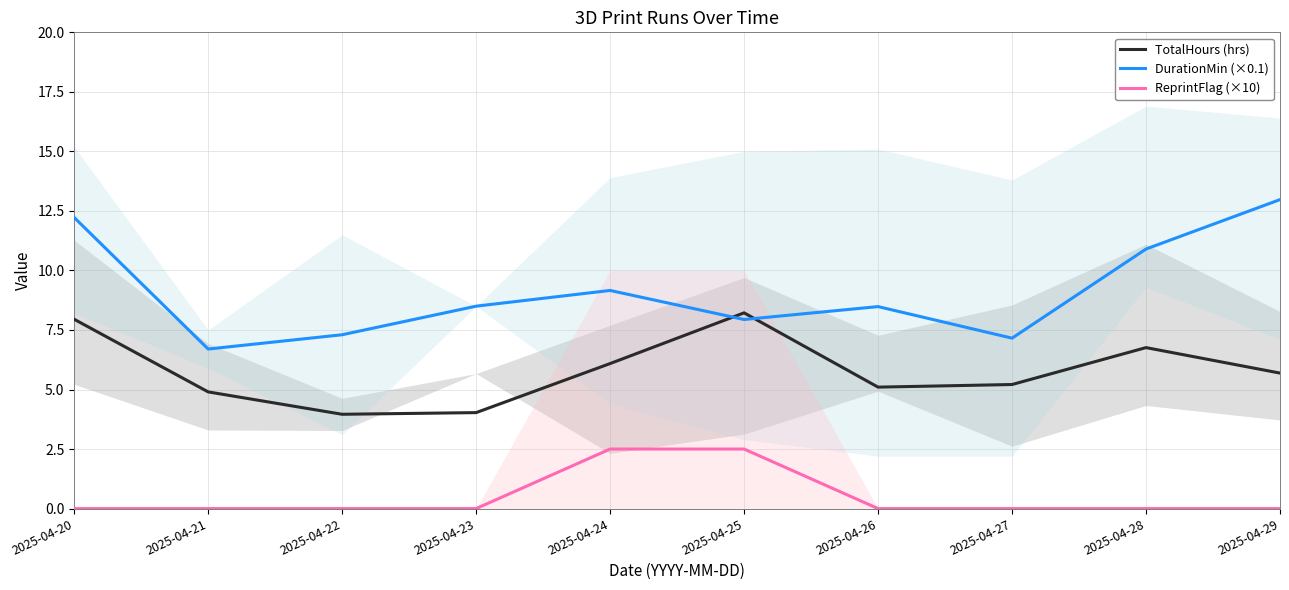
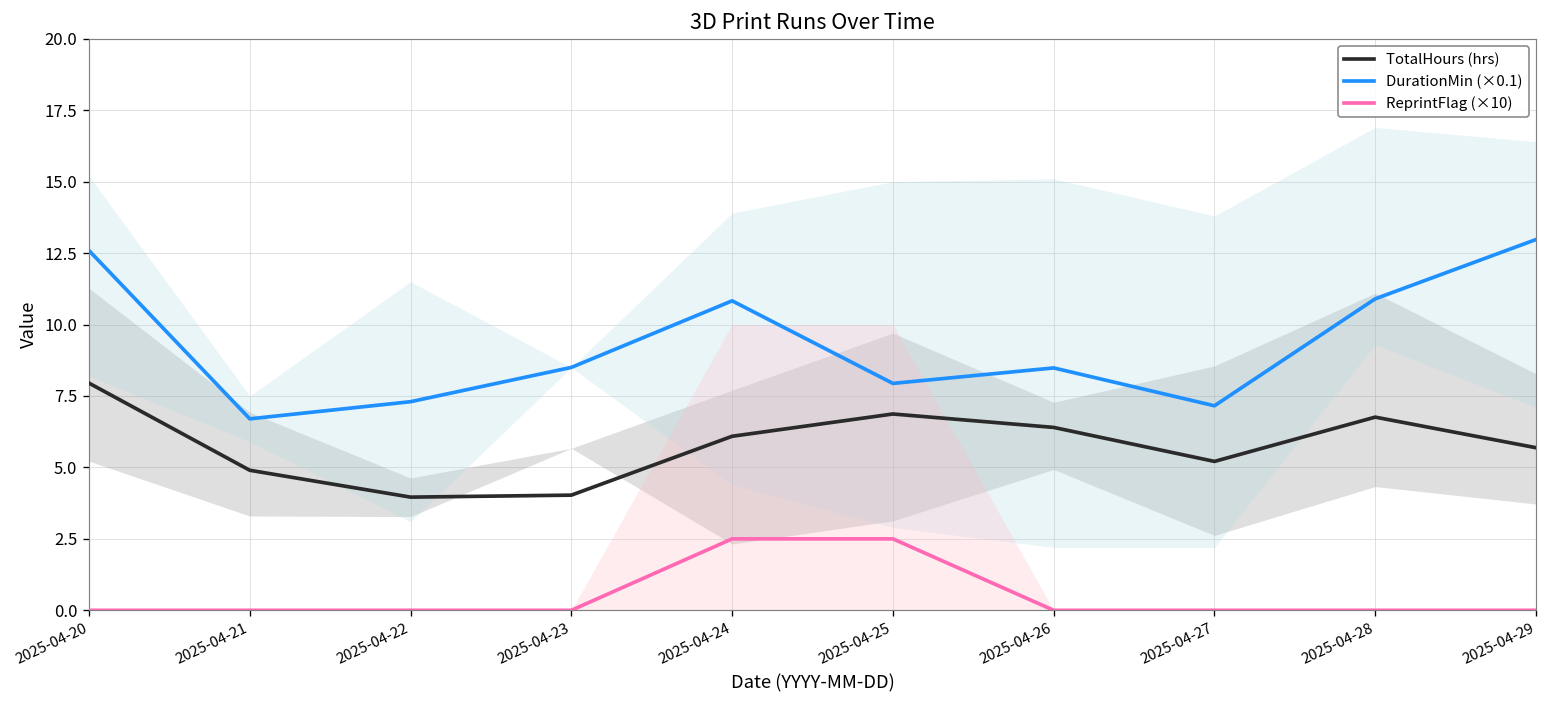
  {
    "TotalHours (hrs)": {
      "2025-04-20": 8.0,
      "2025-04-21": 4.9,
      "2025-04-22": 4.0,
      "2025-04-23": 4.0,
      "2025-04-24": 6.1,
-     "2025-04-25": 8.2,
-     "2025-04-26": 5.1,
+     "2025-04-25": 6.9,
+     "2025-04-26": 6.4,
      "2025-04-27": 5.2,
      "2025-04-28": 6.8,
      "2025-04-29": 5.7
    },
    "DurationMin (×0.1)": {
-     "2025-04-20": 12.2,
+     "2025-04-20": 12.6,
      "2025-04-21": 6.7,
      "2025-04-22": 7.3,
-     "2025-04-24": 9.2,
+     "2025-04-24": 10.8,
      "2025-04-25": 7.9,
      "2025-04-26": 8.5,
      "2025-04-27": 7.2,
      "2025-04-28": 10.9,
      "2025-04-29": 13.0
    },
    "ReprintFlag (×10)": {
      "2025-04-24": 2.5,
      "2025-04-25": 2.5
    }
  }
